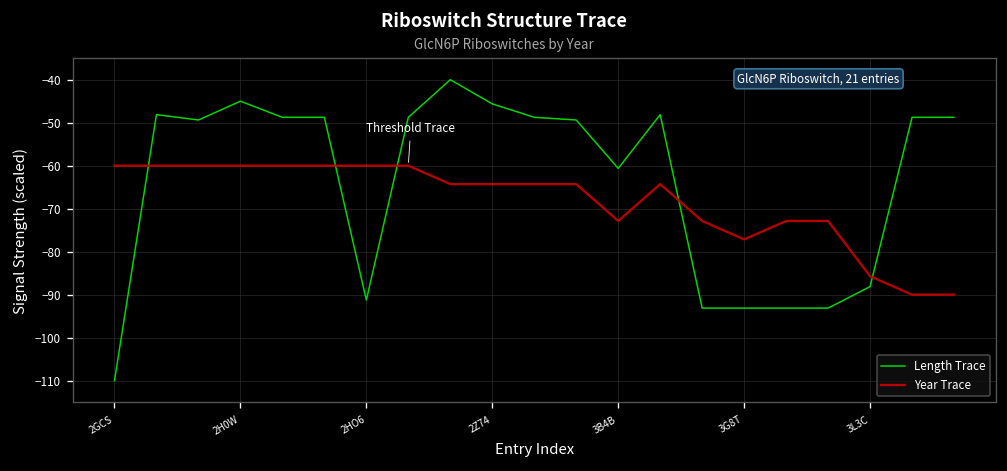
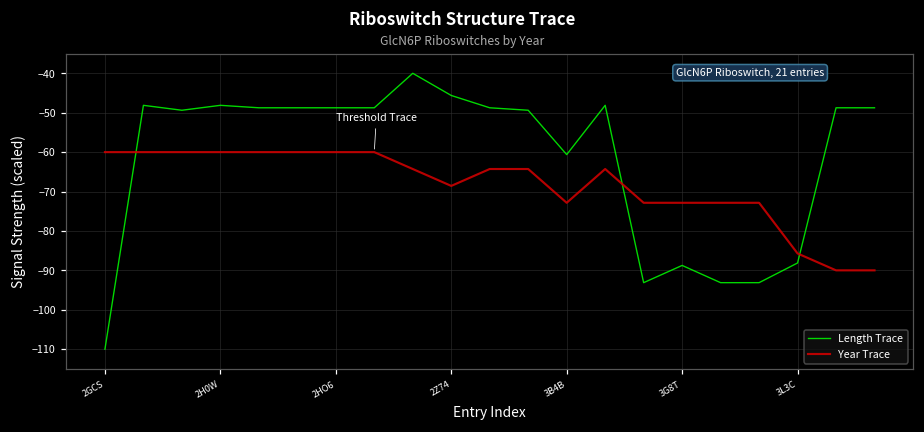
  {
    "Length Trace": {
      "2GCS": -110,
-     "2H0W": -45,
-     "2HO6": -91,
+     "2H0W": -48,
+     "2HO6": -49,
      "2Z74": -46,
      "3B4B": -61,
-     "3G8T": -93,
+     "3G8T": -89,
      "3L3C": -88
    },
    "Year Trace": {
      "2GCS": -60,
      "2H0W": -60,
      "2HO6": -60,
-     "2Z74": -64,
+     "2Z74": -69,
      "3B4B": -73,
-     "3G8T": -77,
+     "3G8T": -73,
      "3L3C": -86
    }
  }
